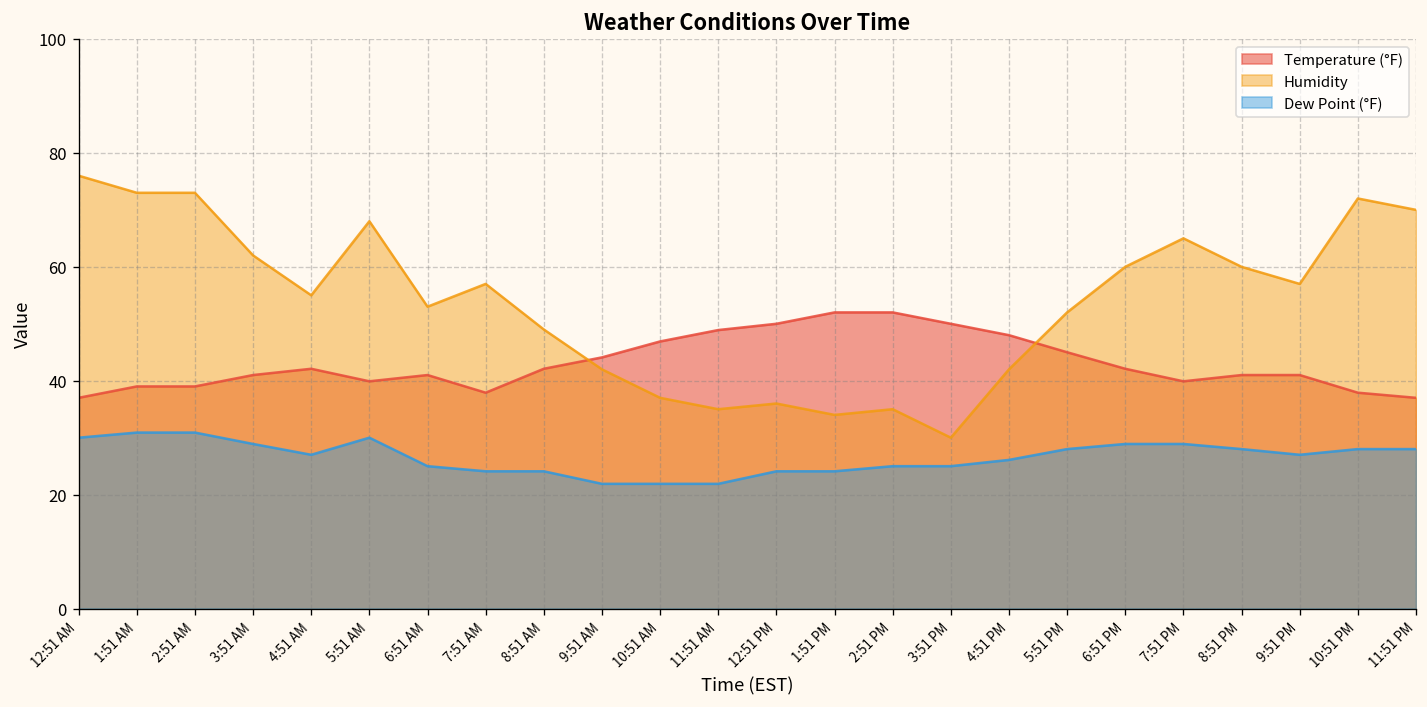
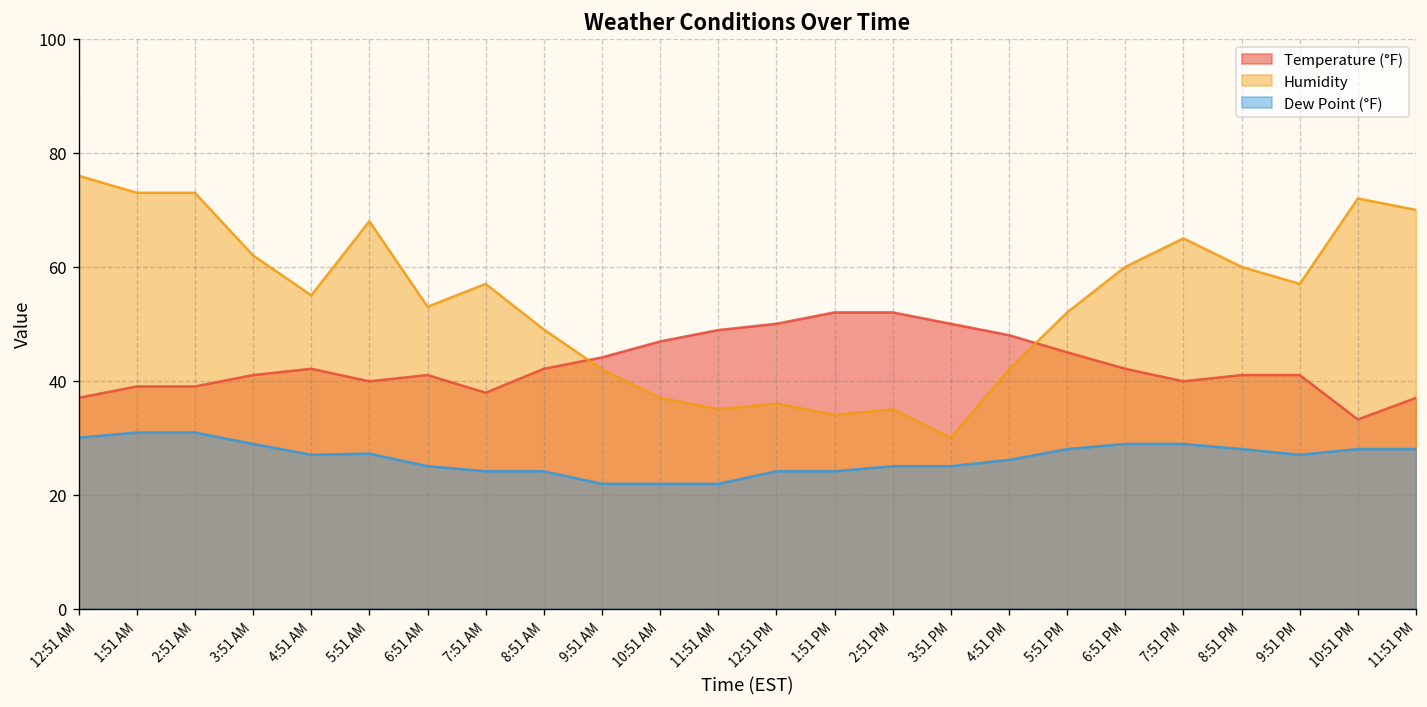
  {
    "Temperature (°F)": {
      "12:51 AM": 37,
      "1:51 AM": 39,
      "2:51 AM": 39,
      "3:51 AM": 41,
      "4:51 AM": 42,
      "5:51 AM": 40,
      "6:51 AM": 41,
      "7:51 AM": 38,
      "8:51 AM": 42,
      "9:51 AM": 44,
      "10:51 AM": 47,
      "11:51 AM": 49,
      "12:51 PM": 50,
      "1:51 PM": 52,
      "2:51 PM": 52,
      "3:51 PM": 50,
      "4:51 PM": 48,
      "5:51 PM": 45,
      "6:51 PM": 42,
      "7:51 PM": 40,
      "8:51 PM": 41,
      "9:51 PM": 41,
-     "10:51 PM": 38,
+     "10:51 PM": 33,
      "11:51 PM": 37
    },
    "Humidity": {
      "12:51 AM": 76,
      "1:51 AM": 73,
      "2:51 AM": 73,
      "3:51 AM": 62,
      "4:51 AM": 55,
      "5:51 AM": 68,
      "6:51 AM": 53,
      "7:51 AM": 57,
      "8:51 AM": 49,
      "9:51 AM": 42,
      "10:51 AM": 37,
      "11:51 AM": 35,
      "12:51 PM": 36,
      "1:51 PM": 34,
      "2:51 PM": 35,
      "3:51 PM": 30,
      "4:51 PM": 42,
      "5:51 PM": 52,
      "6:51 PM": 60,
      "7:51 PM": 65,
      "8:51 PM": 60,
      "9:51 PM": 57,
      "10:51 PM": 72,
      "11:51 PM": 70
    },
    "Dew Point (°F)": {
      "12:51 AM": 30,
      "1:51 AM": 31,
      "2:51 AM": 31,
      "3:51 AM": 29,
      "4:51 AM": 27,
-     "5:51 AM": 30,
+     "5:51 AM": 27,
      "6:51 AM": 25,
      "7:51 AM": 24,
      "8:51 AM": 24,
      "9:51 AM": 22,
      "10:51 AM": 22,
      "11:51 AM": 22,
      "12:51 PM": 24,
      "1:51 PM": 24,
      "2:51 PM": 25,
      "3:51 PM": 25,
      "4:51 PM": 26,
      "5:51 PM": 28,
      "6:51 PM": 29,
      "7:51 PM": 29,
      "8:51 PM": 28,
      "9:51 PM": 27,
      "10:51 PM": 28,
      "11:51 PM": 28
    }
  }
